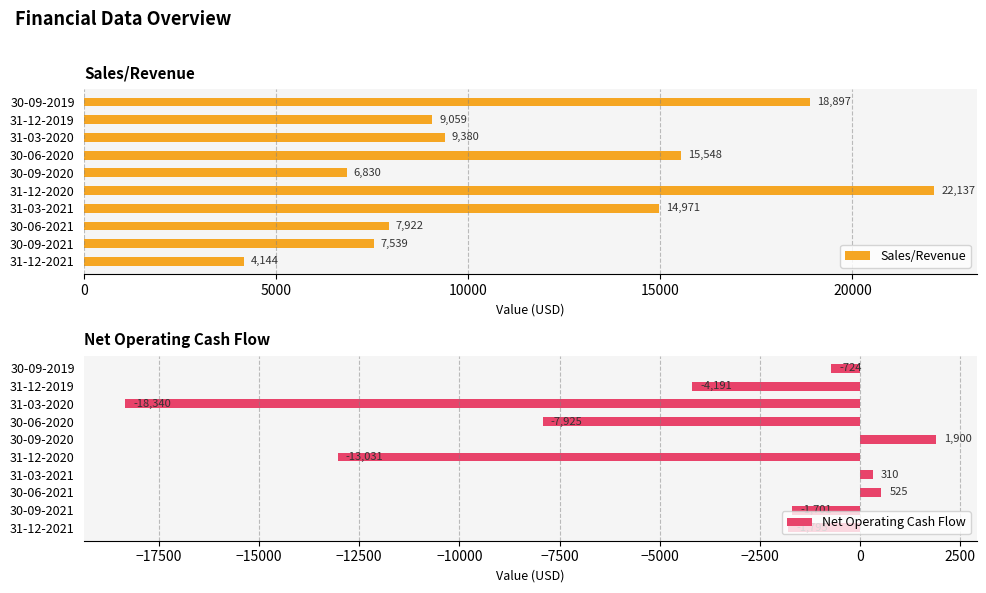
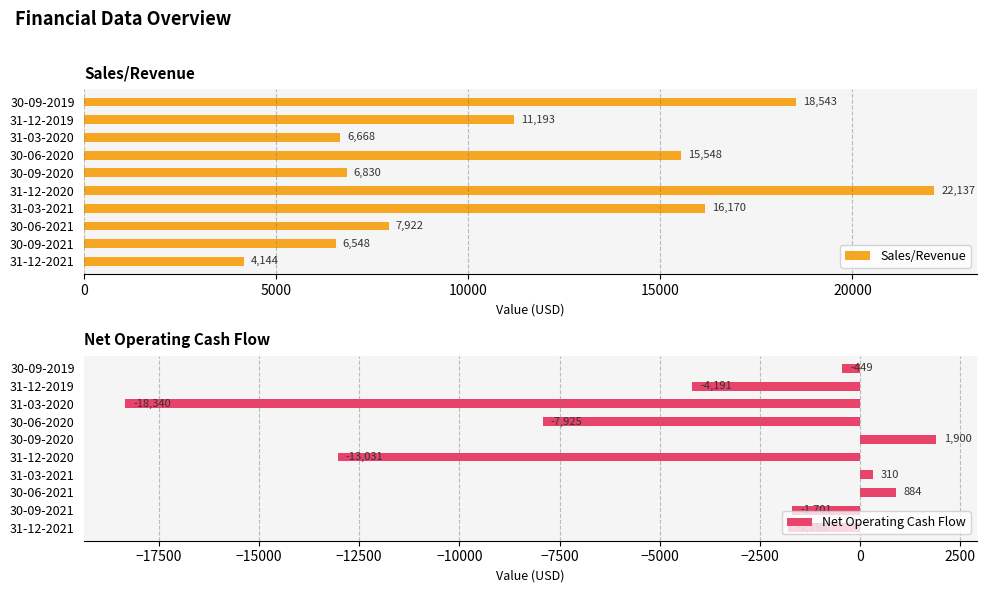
  {
    "Sales/Revenue": {
-     "30-09-2019": "18,897",
-     "31-12-2019": "9,059",
-     "31-03-2020": "9,380",
+     "30-09-2019": "18,543",
+     "31-12-2019": "11,193",
+     "31-03-2020": "6,668",
      "30-06-2020": "15,548",
      "30-09-2020": "6,830",
      "31-12-2020": "22,137",
-     "31-03-2021": "14,971",
+     "31-03-2021": "16,170",
      "30-06-2021": "7,922",
-     "30-09-2021": "7,539",
+     "30-09-2021": "6,548",
      "31-12-2021": "4,144"
    },
    "Net Operating Cash Flow": {
-     "30-09-2019": "-724",
+     "30-09-2019": "-449",
      "31-12-2019": "-4,191",
      "31-03-2020": "-18,340",
      "30-06-2020": "-7,925",
      "30-09-2020": "1,900",
      "31-12-2020": "-13,031",
      "31-03-2021": "310",
-     "30-06-2021": "525"
+     "30-06-2021": "884"
    }
  }
